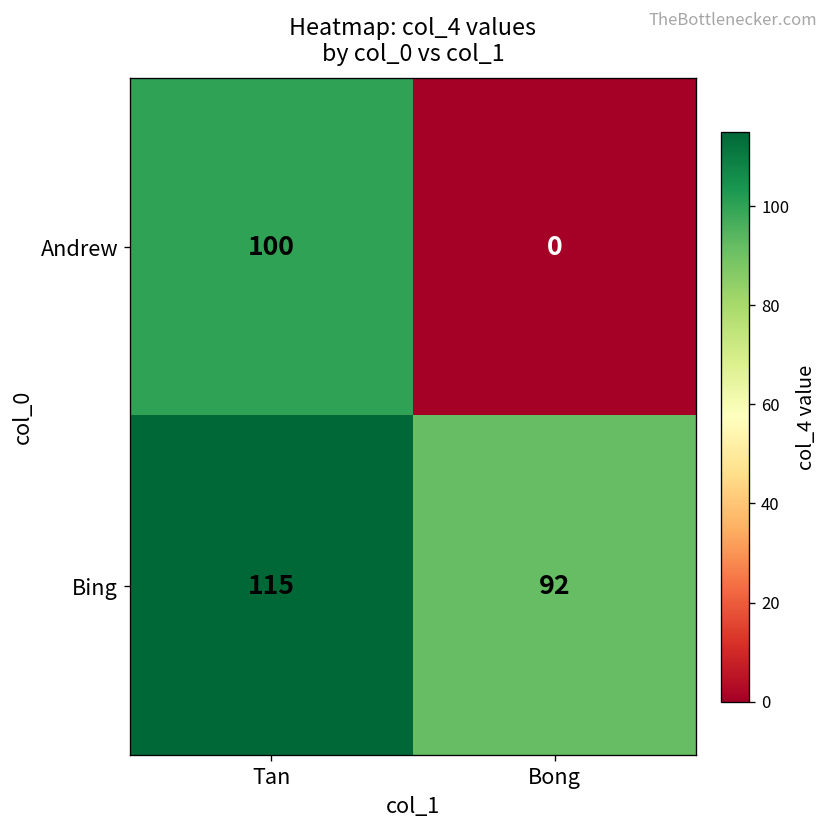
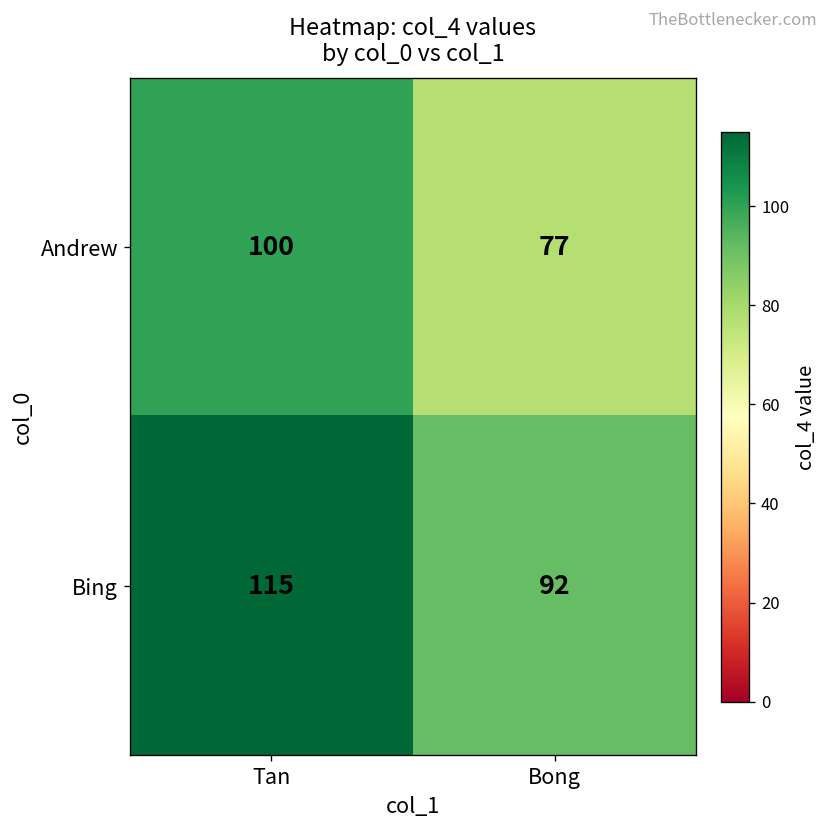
  {
    "Andrew": {
      "Tan": 100,
-     "Bong": 0
+     "Bong": 77
    },
    "Bing": {
      "Tan": 115,
      "Bong": 92
    }
  }
